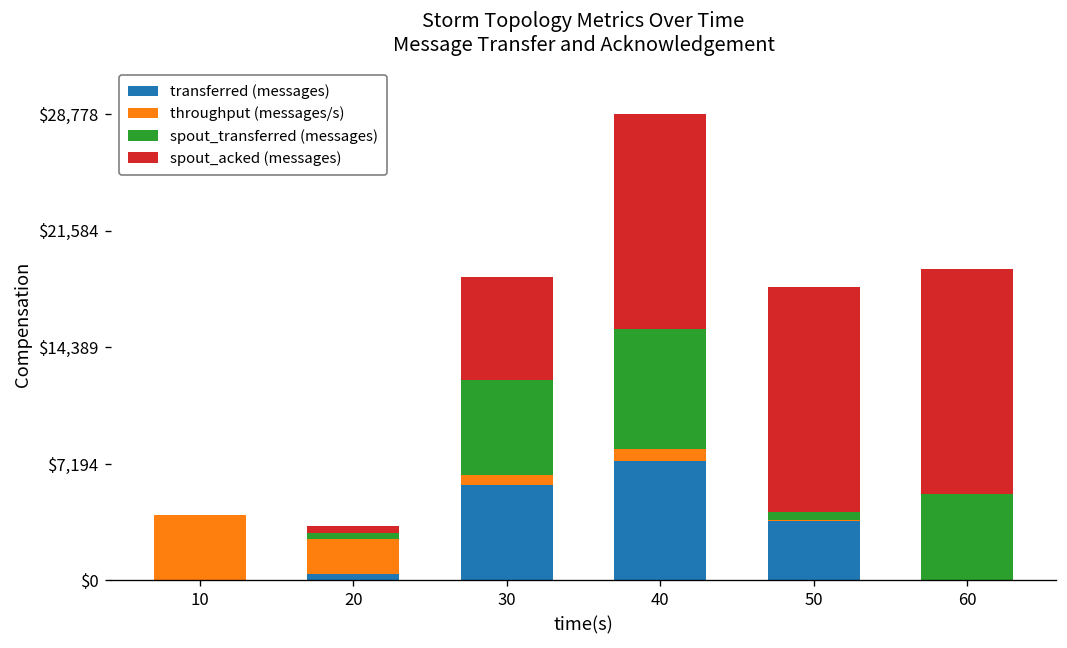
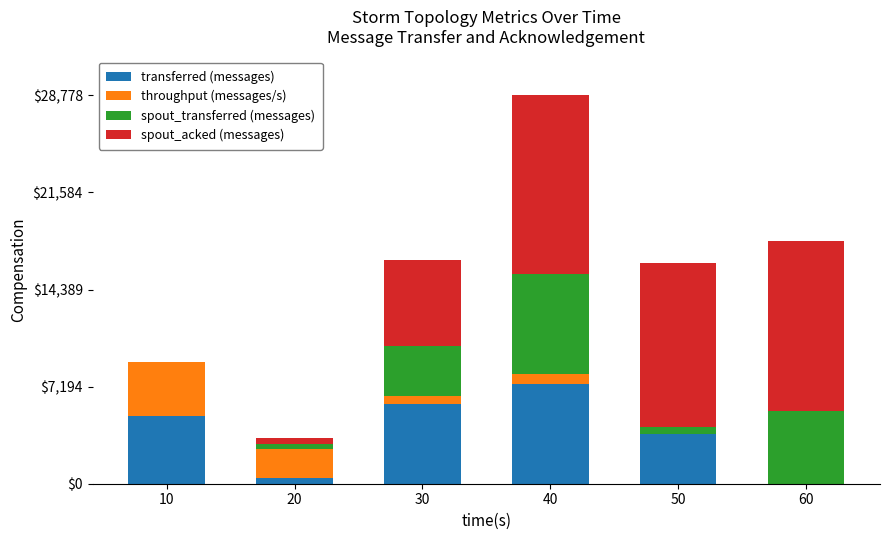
  {
    "transferred (messages)": {
-     "10": "$0",
+     "10": "$5,000",
      "20": "$400",
      "30": "$5,900",
      "40": "$7,400",
      "50": "$3,700",
      "60": "$0"
    },
    "throughput (messages/s)": {
      "10": "$4,000",
      "20": "$2,100",
      "30": "$600",
      "40": "$700",
      "60": "$0"
    },
    "spout_transferred (messages)": {
      "10": "$0",
      "20": "$400",
-     "30": "$5,900",
+     "30": "$3,700",
      "40": "$7,400",
      "50": "$500",
      "60": "$5,400"
    },
    "spout_acked (messages)": {
      "10": "$0",
      "20": "$400",
      "30": "$6,400",
      "40": "$13,200",
-     "50": "$13,900",
-     "60": "$13,900"
+     "50": "$12,200",
+     "60": "$12,700"
    }
  }
